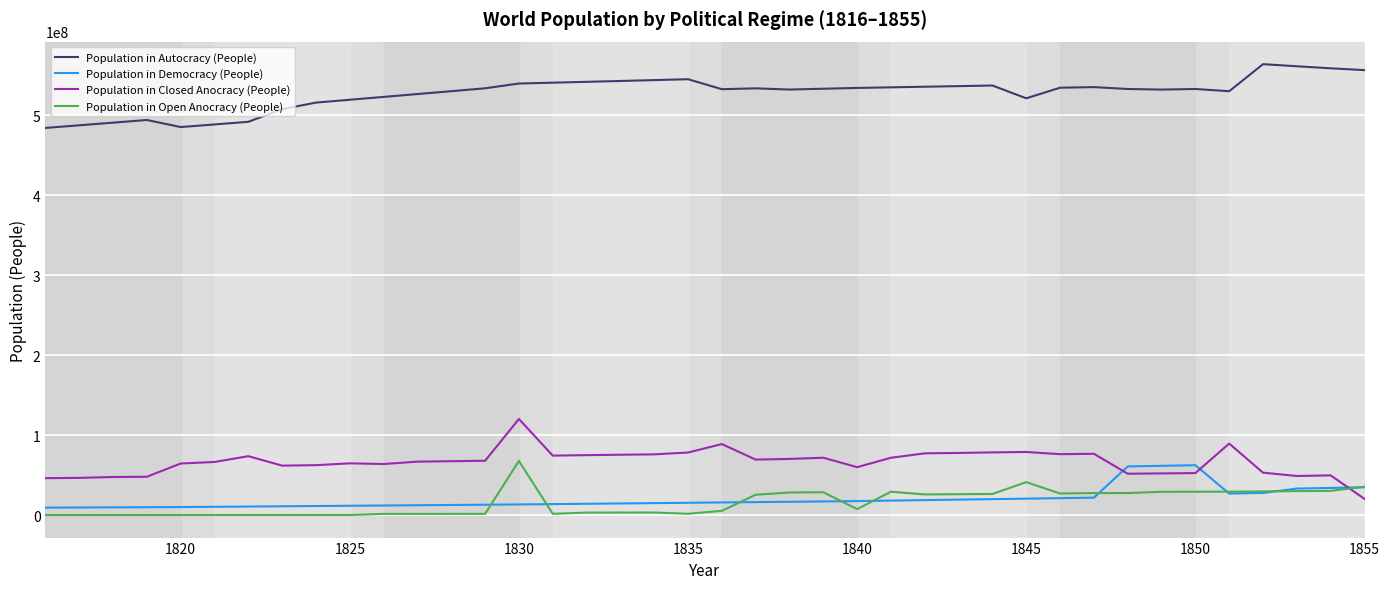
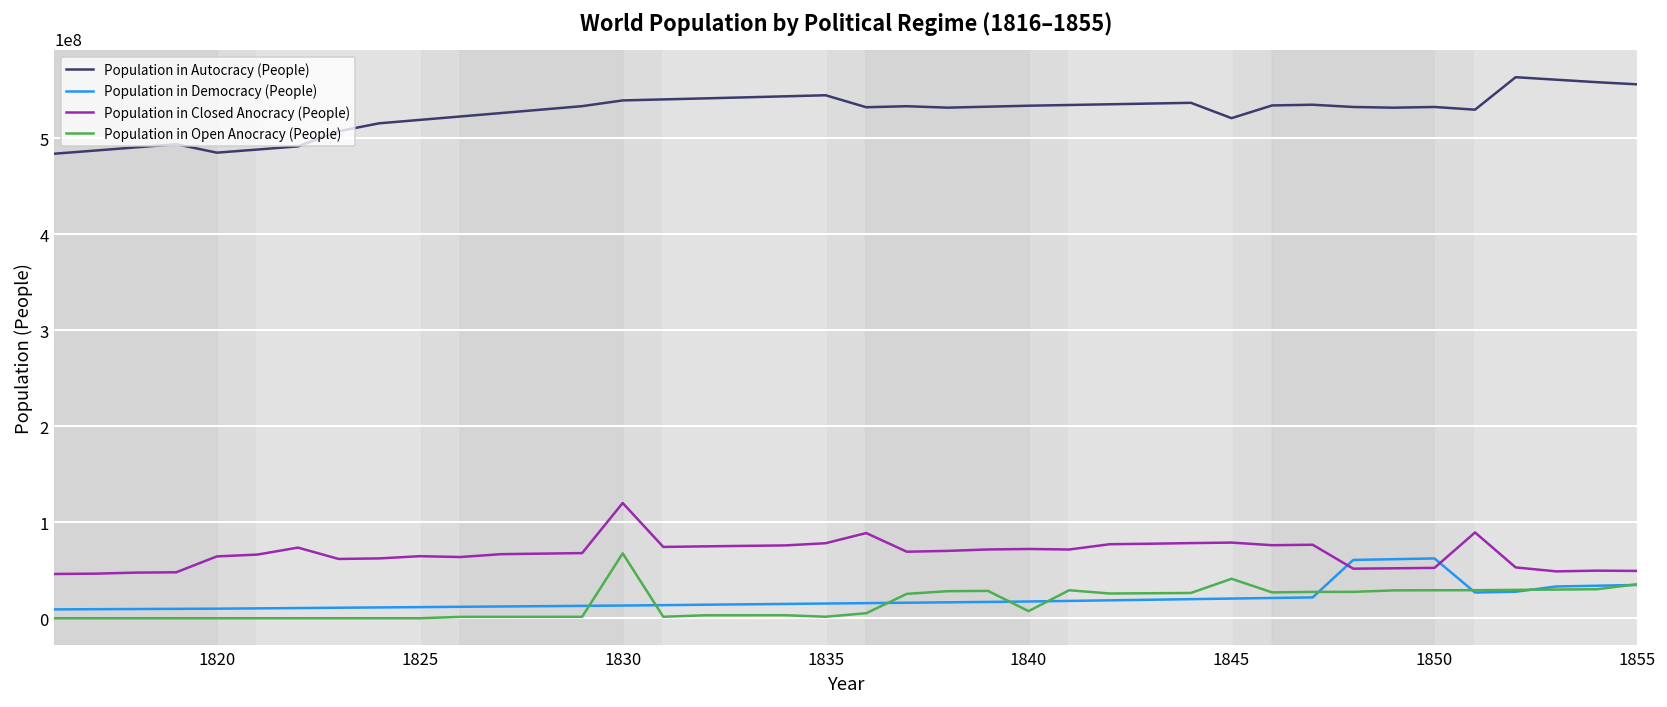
  {
    "Population in Autocracy (People)": {
      "1820": 490000000,
      "1825": 520000000,
      "1830": 540000000,
      "1835": 540000000,
      "1840": 530000000,
      "1845": 520000000,
      "1850": 530000000,
      "1855": 560000000
    },
    "Population in Democracy (People)": {
      "1820": 10000000,
      "1825": 10000000,
      "1830": 10000000,
      "1835": 20000000,
      "1840": 20000000,
      "1845": 20000000,
      "1850": 60000000
    },
    "Population in Closed Anocracy (People)": {
      "1820": 60000000,
      "1825": 60000000,
      "1830": 120000000,
      "1835": 80000000,
-     "1840": 60000000,
+     "1840": 70000000,
      "1845": 80000000,
      "1850": 50000000,
-     "1855": 20000000
+     "1855": 50000000
    },
    "Population in Open Anocracy (People)": {
      "1820": 0,
      "1825": 0,
      "1830": 70000000,
      "1835": 0,
      "1840": 10000000,
      "1845": 40000000,
      "1850": 30000000
    }
  }
